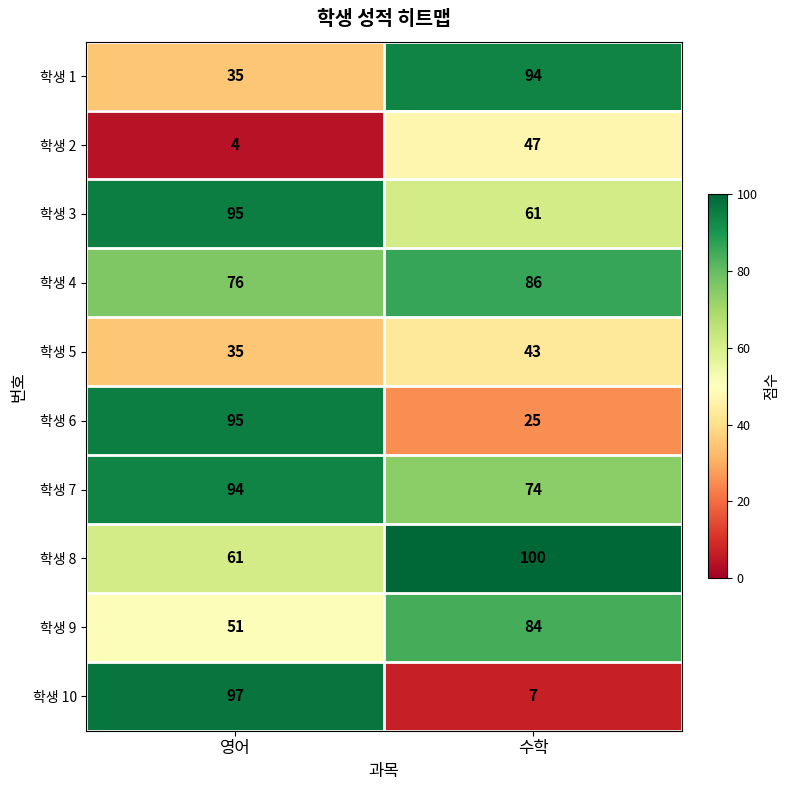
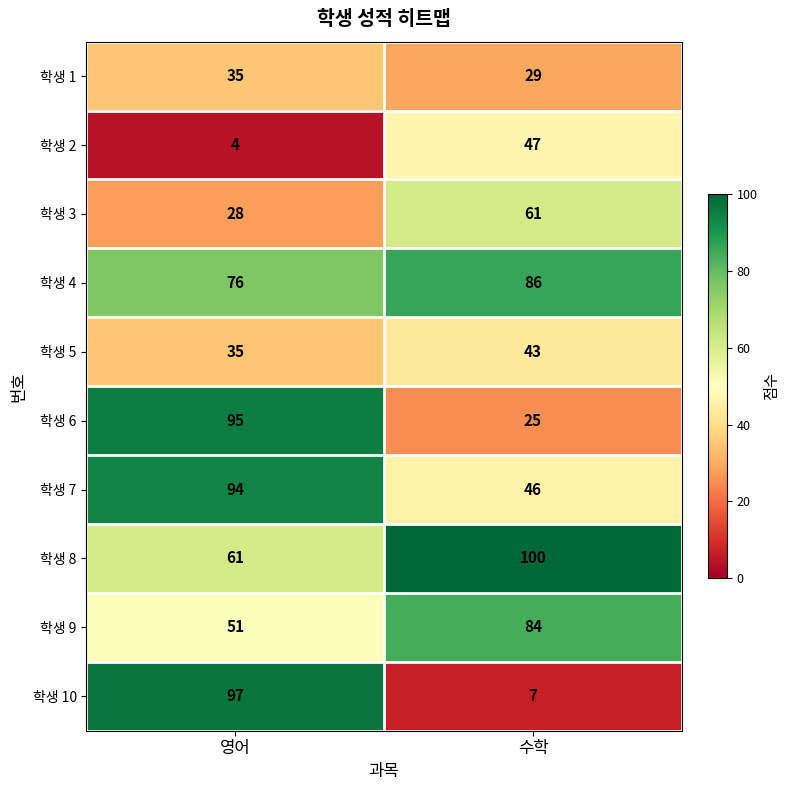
  {
    "학생 1": {
      "영어": 35,
-     "수학": 94
+     "수학": 29
    },
    "학생 2": {
      "영어": 4,
      "수학": 47
    },
    "학생 3": {
-     "영어": 95,
+     "영어": 28,
      "수학": 61
    },
    "학생 4": {
      "영어": 76,
      "수학": 86
    },
    "학생 5": {
      "영어": 35,
      "수학": 43
    },
    "학생 6": {
      "영어": 95,
      "수학": 25
    },
    "학생 7": {
      "영어": 94,
-     "수학": 74
+     "수학": 46
    },
    "학생 8": {
      "영어": 61,
      "수학": 100
    },
    "학생 9": {
      "영어": 51,
      "수학": 84
    },
    "학생 10": {
      "영어": 97,
      "수학": 7
    }
  }
